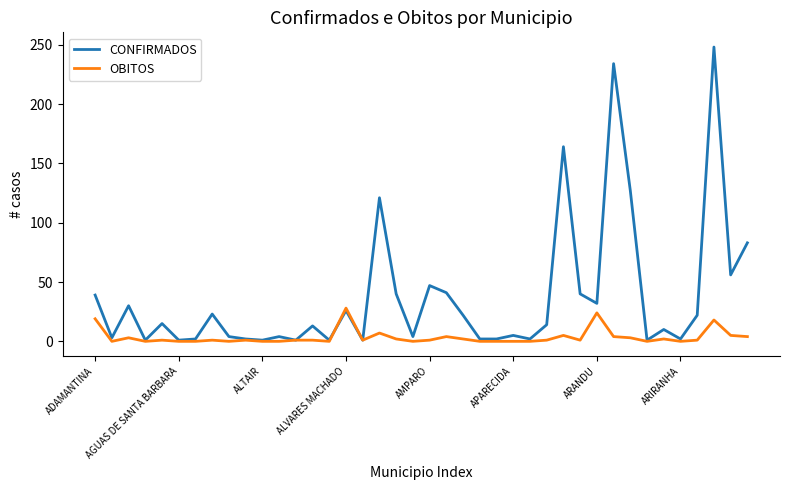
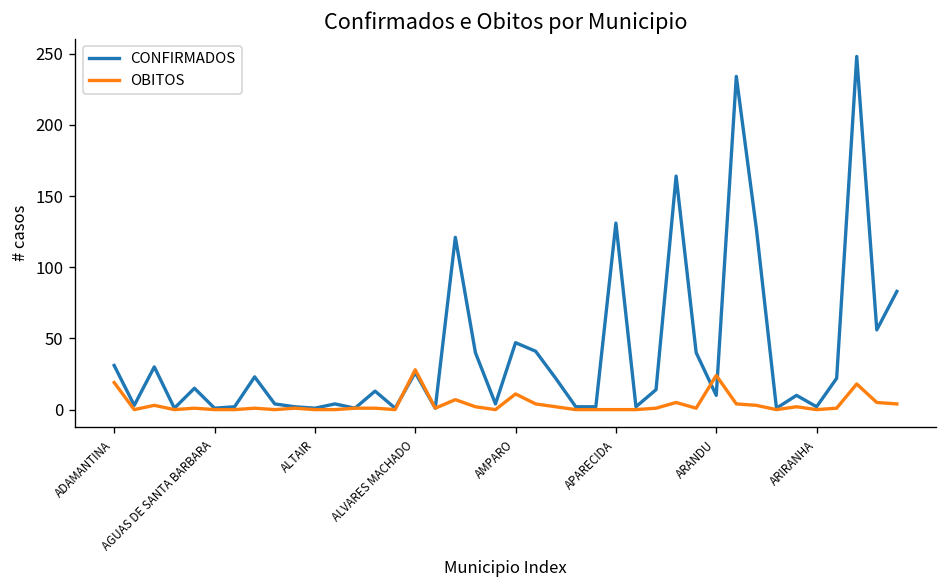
  {
    "CONFIRMADOS": {
-     "ADAMANTINA": 39,
+     "ADAMANTINA": 31,
      "AMPARO": 47,
-     "APARECIDA": 5,
-     "ARANDU": 32
+     "APARECIDA": 131,
+     "ARANDU": 10
    },
    "OBITOS": {
      "ADAMANTINA": 19,
-     "AMPARO": 1,
+     "AMPARO": 11,
      "APARECIDA": 0,
      "ARANDU": 24
    }
  }
